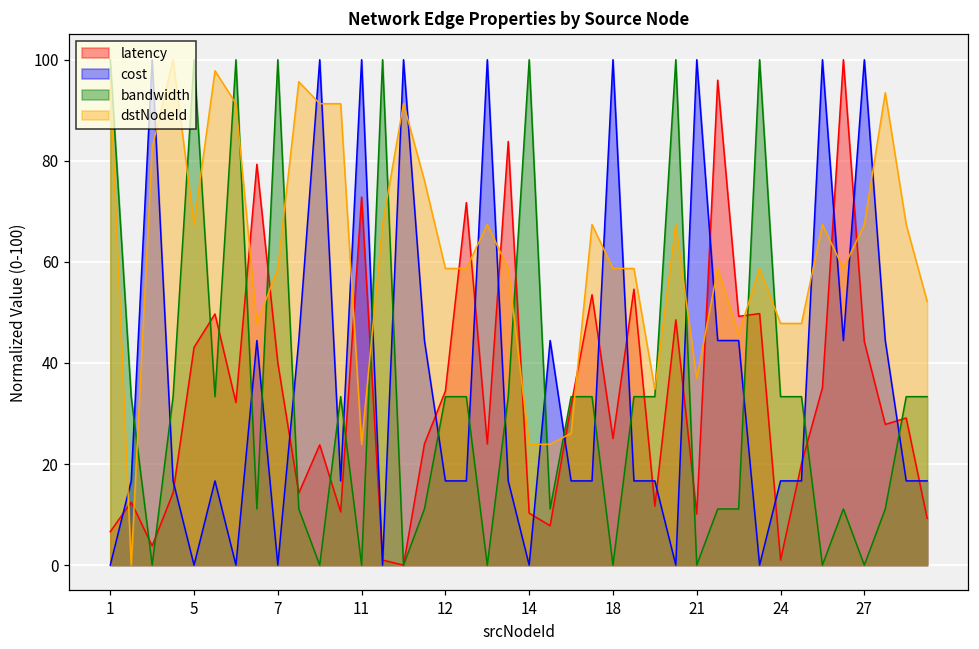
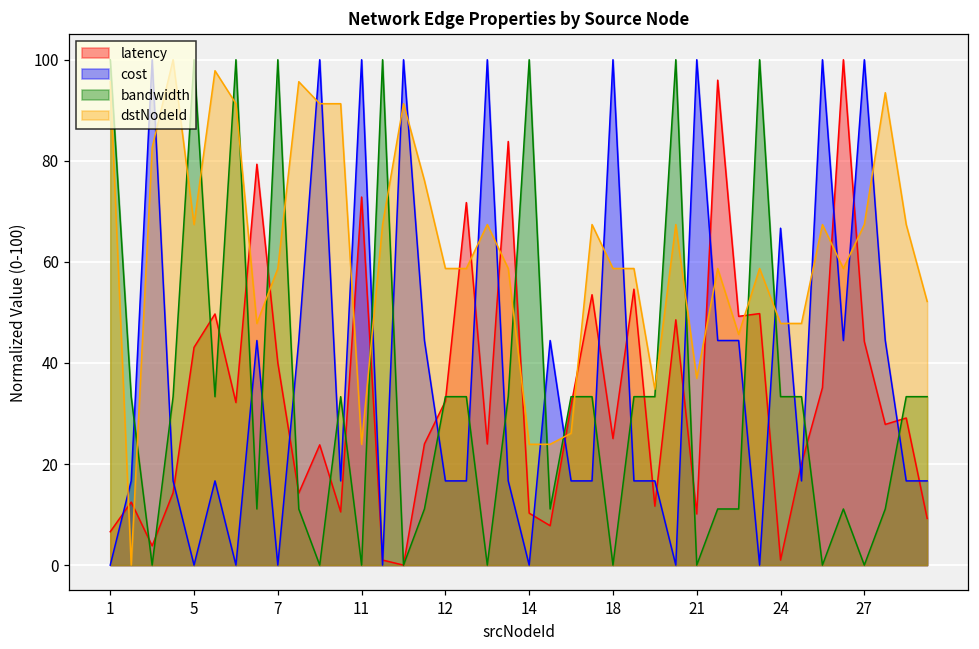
  {
    "latency": {
-     "12": 34,
+     "12": 32,
      "24": 1
    },
    "cost": {
      "12": 17,
-     "24": 17
+     "24": 67
    },
    "bandwidth": {
      "12": 33,
      "24": 33
    },
    "dstNodeId": {
      "12": 59,
      "24": 48
    }
  }
